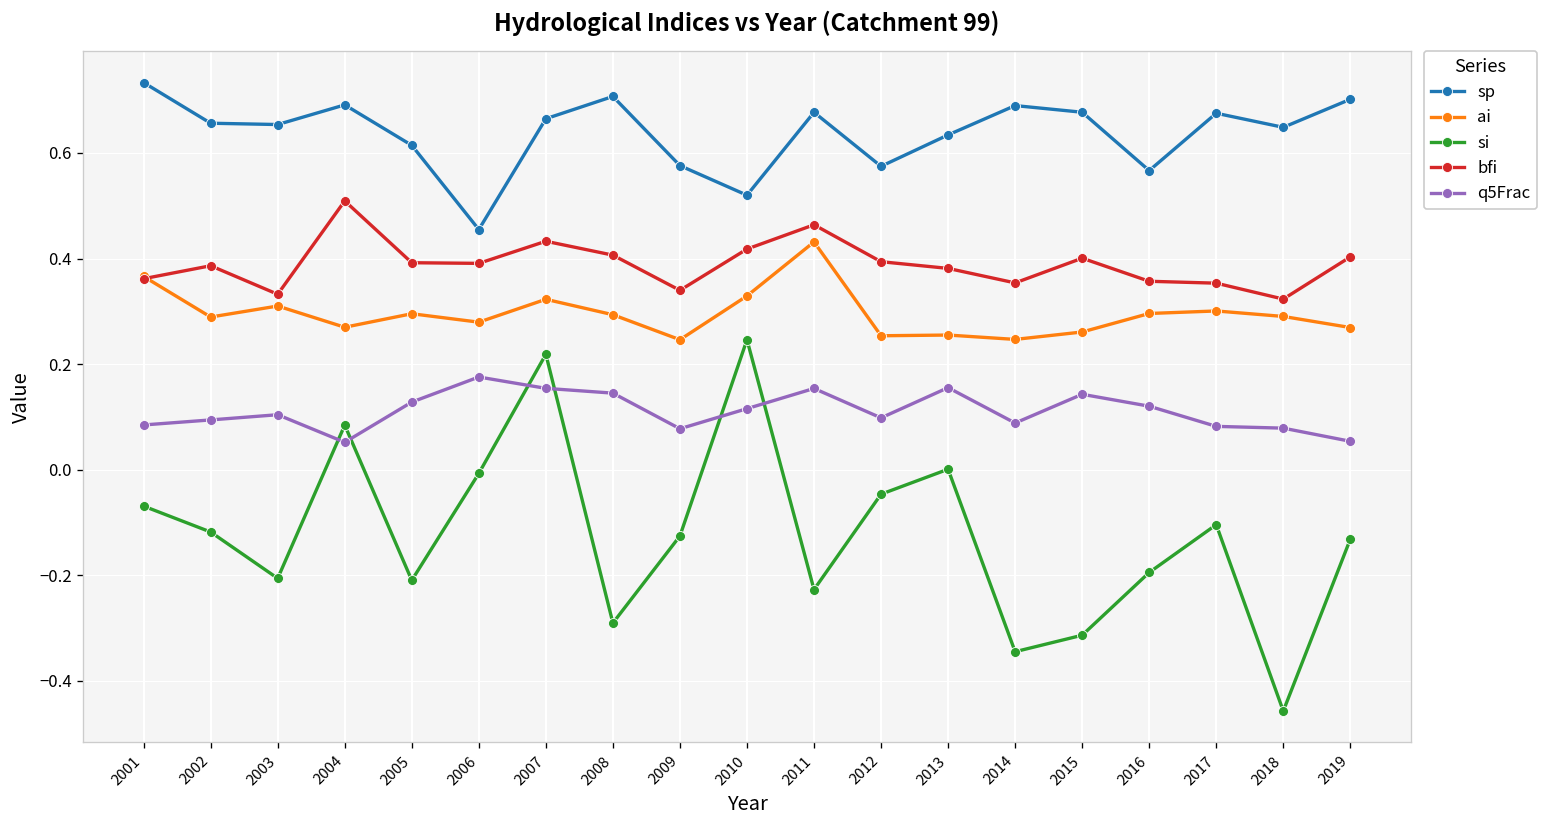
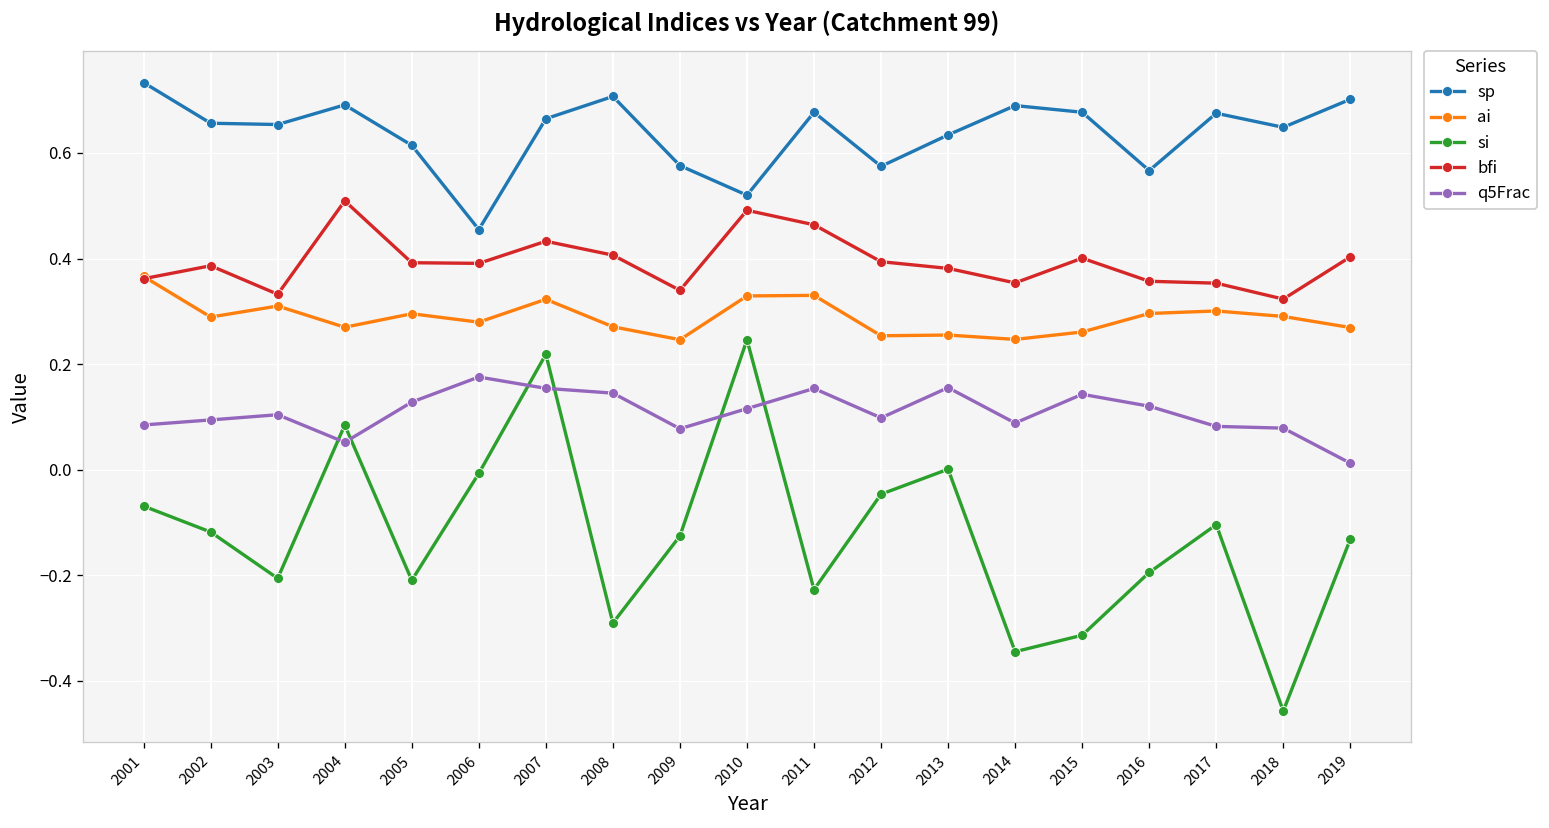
  {
    "sp": {
      "2001": 0.73,
      "2002": 0.66,
      "2003": 0.65,
      "2004": 0.69,
      "2005": 0.61,
      "2006": 0.45,
      "2007": 0.66,
      "2008": 0.71,
      "2009": 0.58,
      "2010": 0.52,
      "2011": 0.68,
      "2012": 0.57,
      "2013": 0.63,
      "2014": 0.69,
      "2015": 0.68,
      "2016": 0.57,
      "2017": 0.68,
      "2018": 0.65,
      "2019": 0.70
    },
    "ai": {
      "2002": 0.29,
      "2003": 0.31,
      "2004": 0.27,
      "2005": 0.30,
      "2006": 0.28,
      "2007": 0.32,
-     "2008": 0.29,
+     "2008": 0.27,
      "2009": 0.25,
      "2010": 0.33,
-     "2011": 0.43,
+     "2011": 0.33,
      "2012": 0.25,
      "2013": 0.26,
      "2014": 0.25,
      "2015": 0.26,
      "2016": 0.30,
      "2017": 0.30,
      "2018": 0.29,
      "2019": 0.27
    },
    "si": {
      "2001": -0.07,
      "2002": -0.12,
      "2003": -0.21,
      "2004": 0.08,
      "2005": -0.21,
      "2006": -0.01,
      "2007": 0.22,
      "2008": -0.29,
      "2009": -0.13,
      "2010": 0.25,
      "2011": -0.23,
      "2012": -0.05,
      "2013": 0.00,
      "2014": -0.34,
      "2015": -0.31,
      "2016": -0.19,
      "2017": -0.10,
      "2018": -0.46,
      "2019": -0.13
    },
    "bfi": {
      "2002": 0.39,
      "2003": 0.33,
      "2004": 0.51,
      "2005": 0.39,
      "2006": 0.39,
      "2007": 0.43,
      "2008": 0.41,
      "2009": 0.34,
-     "2010": 0.42,
+     "2010": 0.49,
      "2011": 0.46,
      "2012": 0.39,
      "2013": 0.38,
      "2014": 0.35,
      "2015": 0.40,
      "2016": 0.36,
      "2017": 0.35,
      "2018": 0.32,
      "2019": 0.40
    },
    "q5Frac": {
      "2001": 0.08,
      "2002": 0.09,
      "2003": 0.10,
      "2004": 0.05,
      "2005": 0.13,
      "2006": 0.18,
      "2007": 0.15,
      "2008": 0.15,
      "2009": 0.08,
      "2010": 0.12,
      "2011": 0.15,
      "2012": 0.10,
      "2013": 0.16,
      "2014": 0.09,
      "2015": 0.14,
      "2016": 0.12,
      "2017": 0.08,
      "2018": 0.08,
-     "2019": 0.05
+     "2019": 0.01
    }
  }
